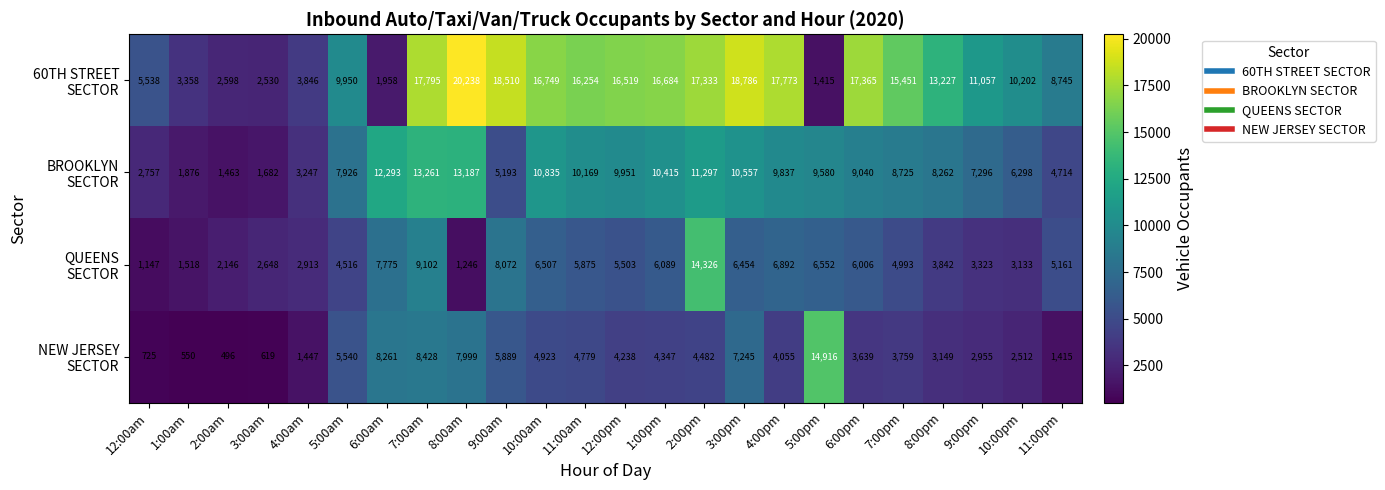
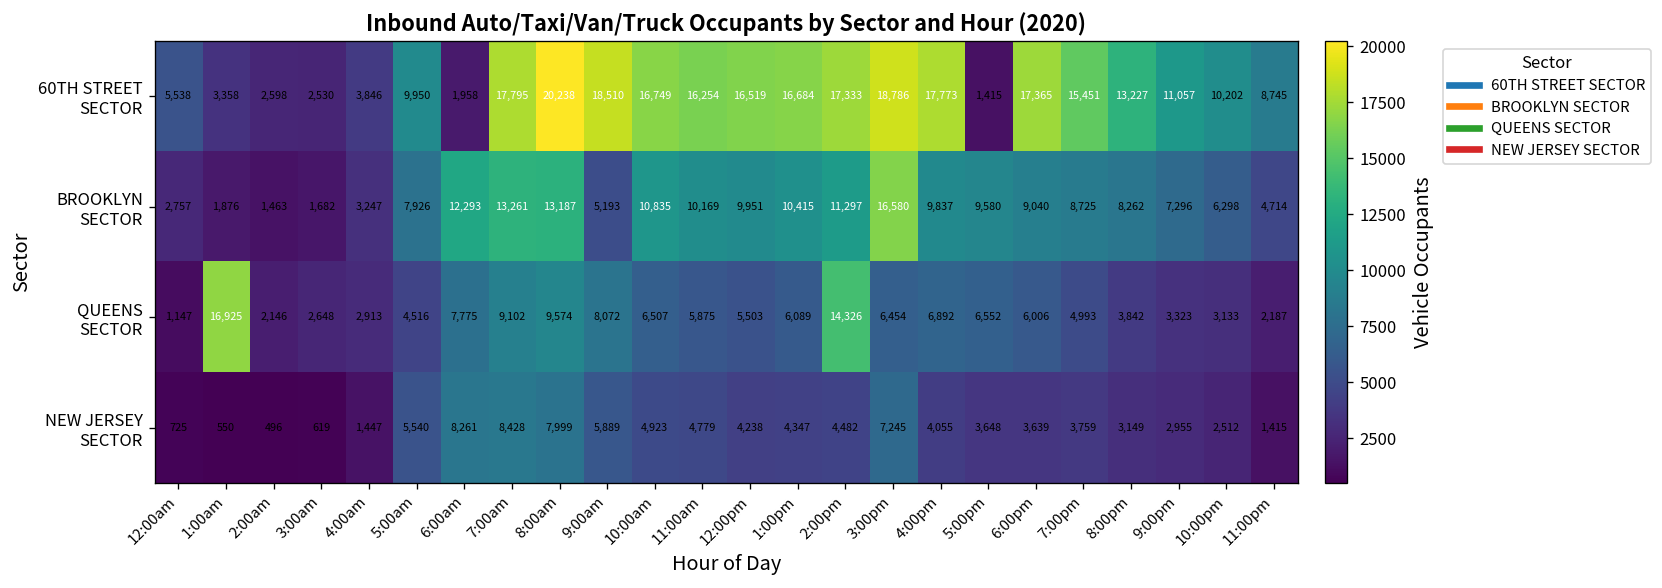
  {
    "60TH STREET SECTOR": {
      "12:00am": "5,538",
      "1:00am": "3,358",
      "2:00am": "2,598",
      "3:00am": "2,530",
      "4:00am": "3,846",
      "5:00am": "9,950",
      "6:00am": "1,958",
      "7:00am": "17,795",
      "8:00am": "20,238",
      "9:00am": "18,510",
      "10:00am": "16,749",
      "11:00am": "16,254",
      "12:00pm": "16,519",
      "1:00pm": "16,684",
      "2:00pm": "17,333",
      "3:00pm": "18,786",
      "4:00pm": "17,773",
      "5:00pm": "1,415",
      "6:00pm": "17,365",
      "7:00pm": "15,451",
      "8:00pm": "13,227",
      "9:00pm": "11,057",
      "10:00pm": "10,202",
      "11:00pm": "8,745"
    },
    "BROOKLYN SECTOR": {
      "12:00am": "2,757",
      "1:00am": "1,876",
      "2:00am": "1,463",
      "3:00am": "1,682",
      "4:00am": "3,247",
      "5:00am": "7,926",
      "6:00am": "12,293",
      "7:00am": "13,261",
      "8:00am": "13,187",
      "9:00am": "5,193",
      "10:00am": "10,835",
      "11:00am": "10,169",
      "12:00pm": "9,951",
      "1:00pm": "10,415",
      "2:00pm": "11,297",
-     "3:00pm": "10,557",
+     "3:00pm": "16,580",
      "4:00pm": "9,837",
      "5:00pm": "9,580",
      "6:00pm": "9,040",
      "7:00pm": "8,725",
      "8:00pm": "8,262",
      "9:00pm": "7,296",
      "10:00pm": "6,298",
      "11:00pm": "4,714"
    },
    "QUEENS SECTOR": {
      "12:00am": "1,147",
-     "1:00am": "1,518",
+     "1:00am": "16,925",
      "2:00am": "2,146",
      "3:00am": "2,648",
      "4:00am": "2,913",
      "5:00am": "4,516",
      "6:00am": "7,775",
      "7:00am": "9,102",
-     "8:00am": "1,246",
+     "8:00am": "9,574",
      "9:00am": "8,072",
      "10:00am": "6,507",
      "11:00am": "5,875",
      "12:00pm": "5,503",
      "1:00pm": "6,089",
      "2:00pm": "14,326",
      "3:00pm": "6,454",
      "4:00pm": "6,892",
      "5:00pm": "6,552",
      "6:00pm": "6,006",
      "7:00pm": "4,993",
      "8:00pm": "3,842",
      "9:00pm": "3,323",
      "10:00pm": "3,133",
-     "11:00pm": "5,161"
+     "11:00pm": "2,187"
    },
    "NEW JERSEY SECTOR": {
      "12:00am": "725",
      "1:00am": "550",
      "2:00am": "496",
      "3:00am": "619",
      "4:00am": "1,447",
      "5:00am": "5,540",
      "6:00am": "8,261",
      "7:00am": "8,428",
      "8:00am": "7,999",
      "9:00am": "5,889",
      "10:00am": "4,923",
      "11:00am": "4,779",
      "12:00pm": "4,238",
      "1:00pm": "4,347",
      "2:00pm": "4,482",
      "3:00pm": "7,245",
      "4:00pm": "4,055",
-     "5:00pm": "14,916",
+     "5:00pm": "3,648",
      "6:00pm": "3,639",
      "7:00pm": "3,759",
      "8:00pm": "3,149",
      "9:00pm": "2,955",
      "10:00pm": "2,512",
      "11:00pm": "1,415"
    }
  }
